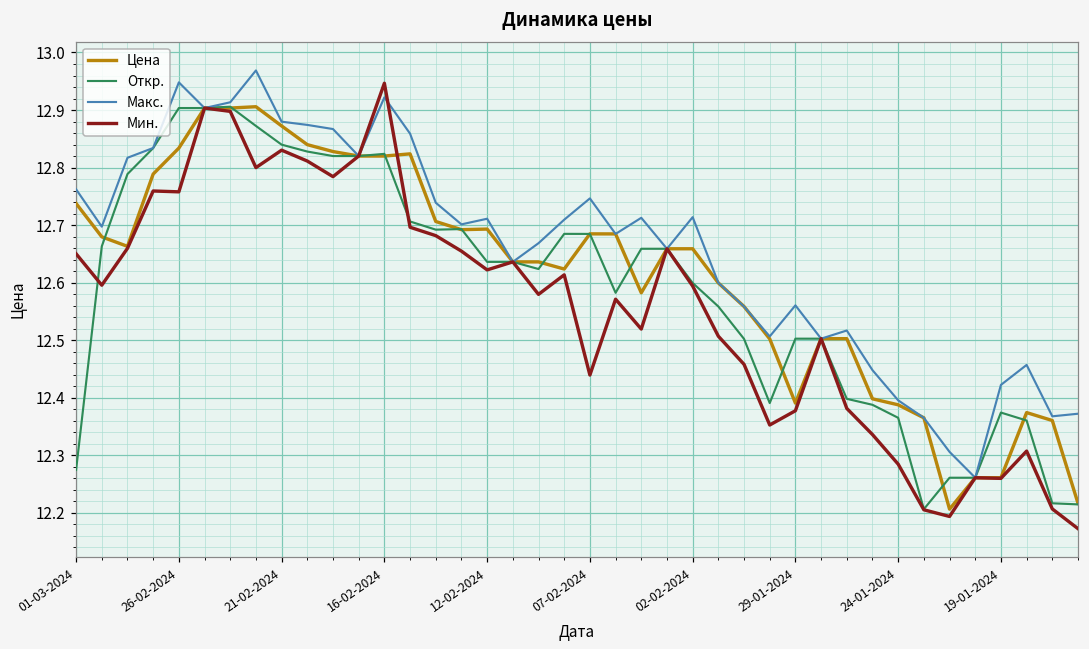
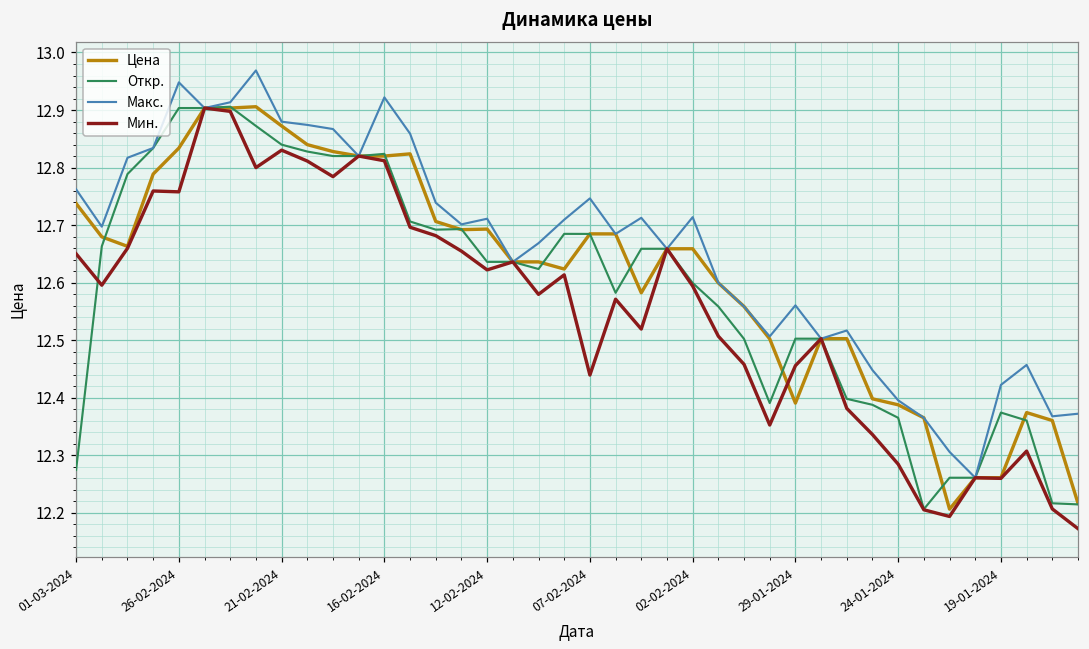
  {
    "Цена": {
      "01-03-2024": 12.74,
      "26-02-2024": 12.83,
      "21-02-2024": 12.87,
      "12-02-2024": 12.69,
      "02-02-2024": 12.66,
      "29-01-2024": 12.39,
      "24-01-2024": 12.39
    },
    "Откр.": {
      "01-03-2024": 12.27,
      "26-02-2024": 12.90,
      "21-02-2024": 12.84,
      "12-02-2024": 12.64,
      "02-02-2024": 12.60,
      "29-01-2024": 12.50,
      "24-01-2024": 12.37,
      "19-01-2024": 12.37
    },
    "Макс.": {
      "01-03-2024": 12.76,
      "26-02-2024": 12.95,
      "21-02-2024": 12.88,
      "16-02-2024": 12.92,
      "12-02-2024": 12.71,
      "07-02-2024": 12.75,
      "02-02-2024": 12.71,
      "29-01-2024": 12.56,
      "24-01-2024": 12.40,
      "19-01-2024": 12.42
    },
    "Мин.": {
      "01-03-2024": 12.65,
      "26-02-2024": 12.76,
      "21-02-2024": 12.83,
-     "16-02-2024": 12.95,
+     "16-02-2024": 12.81,
      "12-02-2024": 12.62,
      "07-02-2024": 12.44,
      "02-02-2024": 12.59,
-     "29-01-2024": 12.38,
+     "29-01-2024": 12.46,
      "24-01-2024": 12.28
    }
  }
